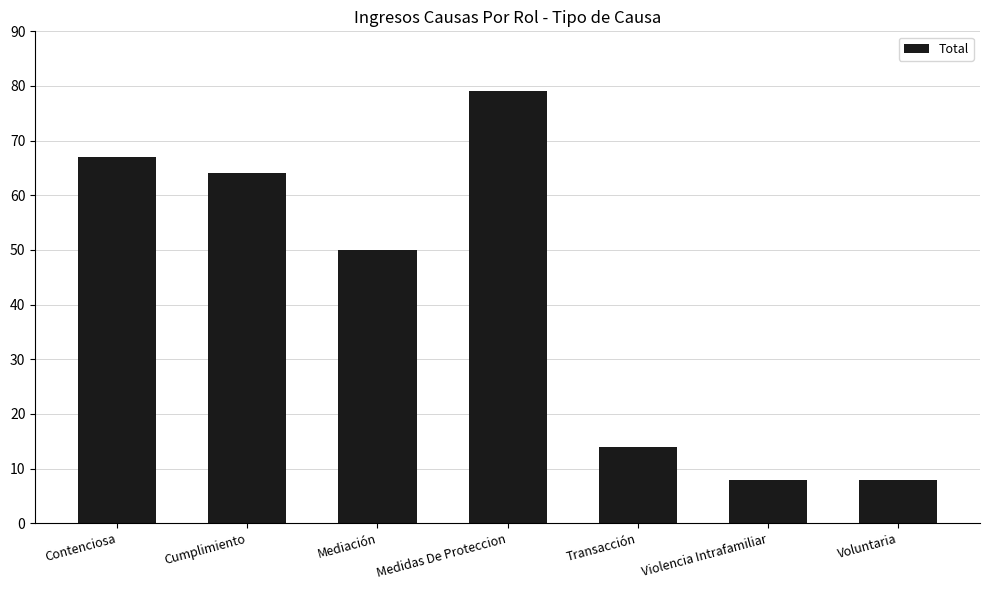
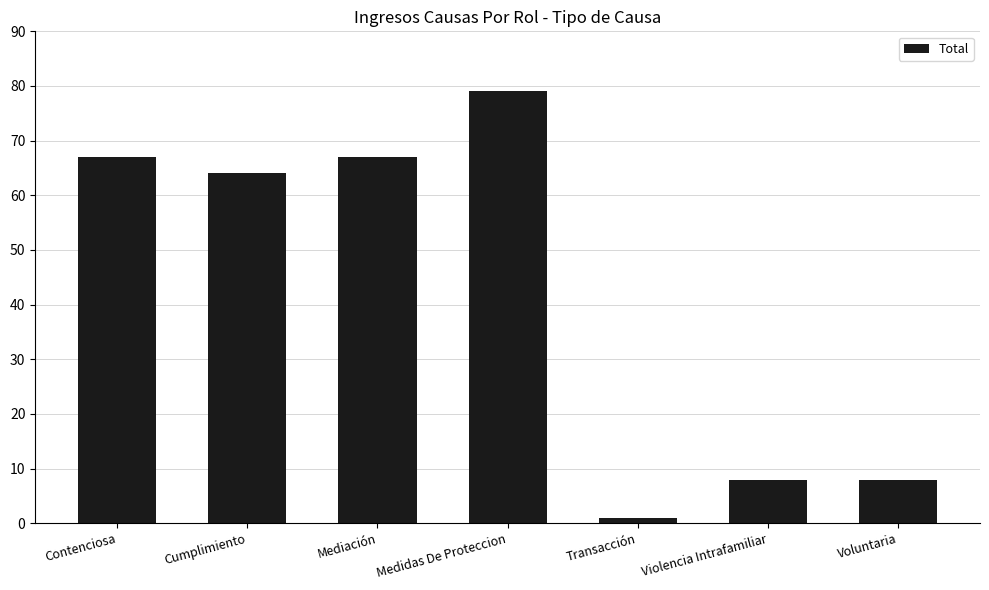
  {
    "Contenciosa": 67,
    "Cumplimiento": 64,
-   "Mediación": 50,
+   "Mediación": 67,
    "Medidas De Proteccion": 79,
-   "Transacción": 14,
+   "Transacción": 1,
    "Violencia Intrafamiliar": 8,
    "Voluntaria": 8
  }
